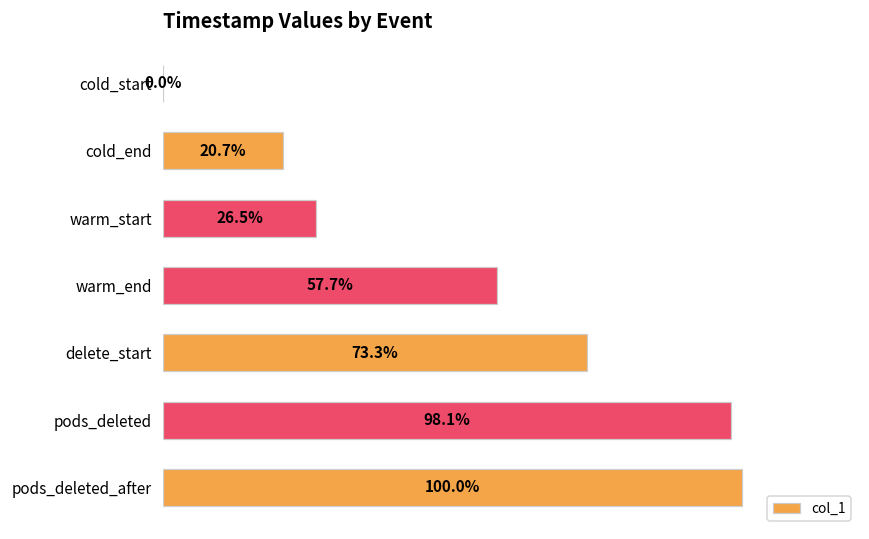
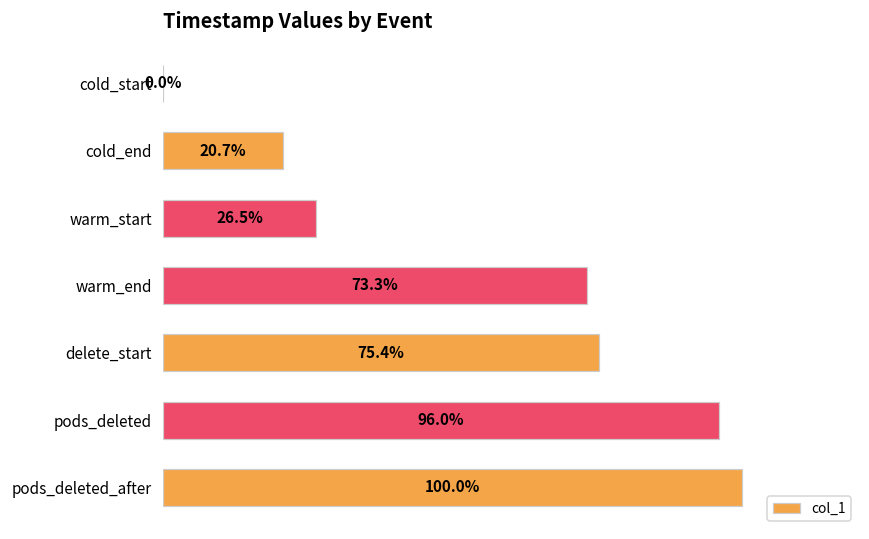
  {
    "cold_start": "0.0%",
    "cold_end": "20.7%",
    "warm_start": "26.5%",
-   "warm_end": "57.7%",
-   "delete_start": "73.3%",
-   "pods_deleted": "98.1%",
+   "warm_end": "73.3%",
+   "delete_start": "75.4%",
+   "pods_deleted": "96.0%",
    "pods_deleted_after": "100.0%"
  }
